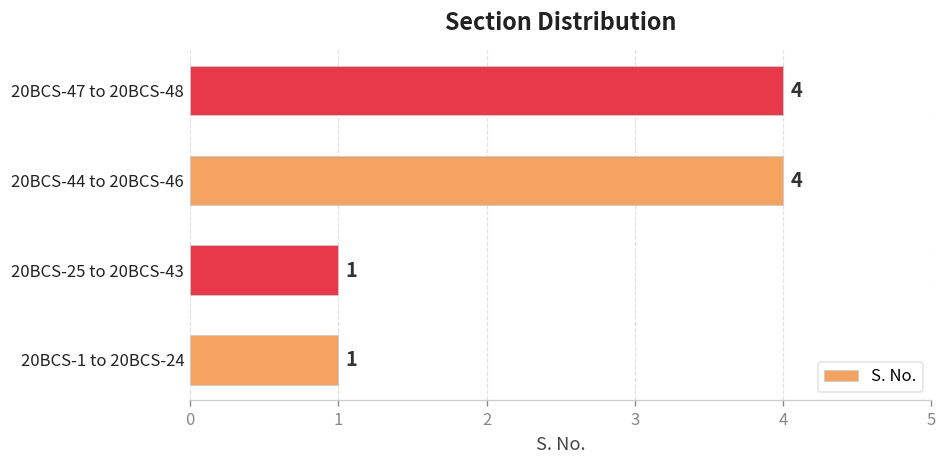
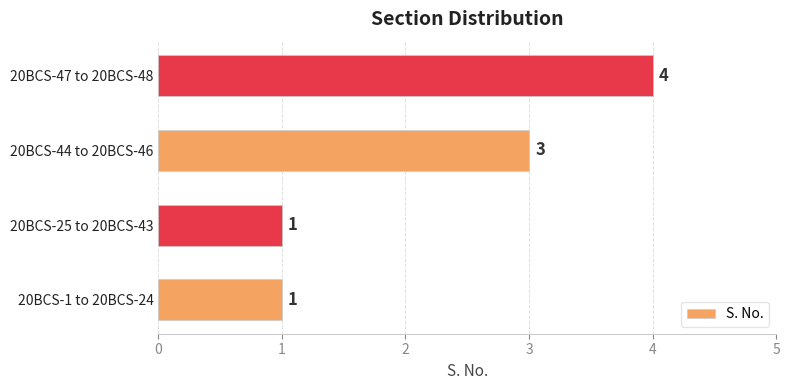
  {
    "20BCS-47 to 20BCS-48": 4,
-   "20BCS-44 to 20BCS-46": 4,
+   "20BCS-44 to 20BCS-46": 3,
    "20BCS-25 to 20BCS-43": 1,
    "20BCS-1 to 20BCS-24": 1
  }
